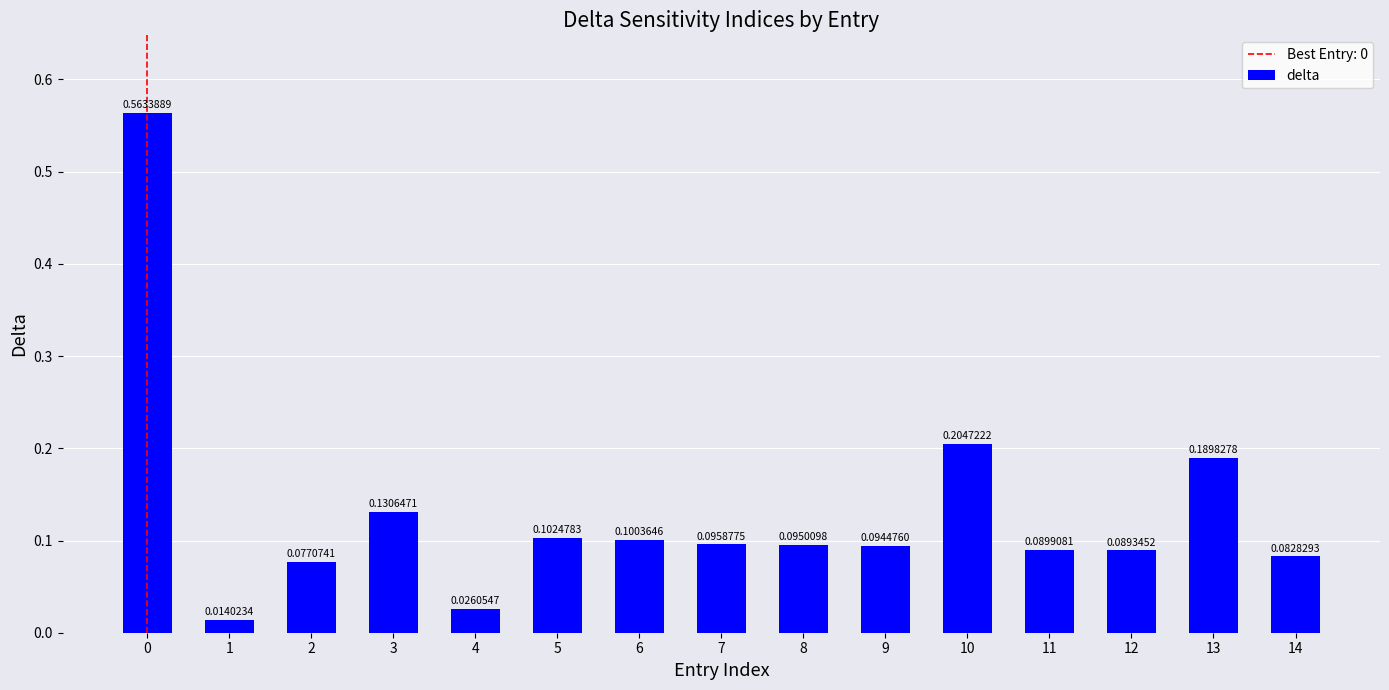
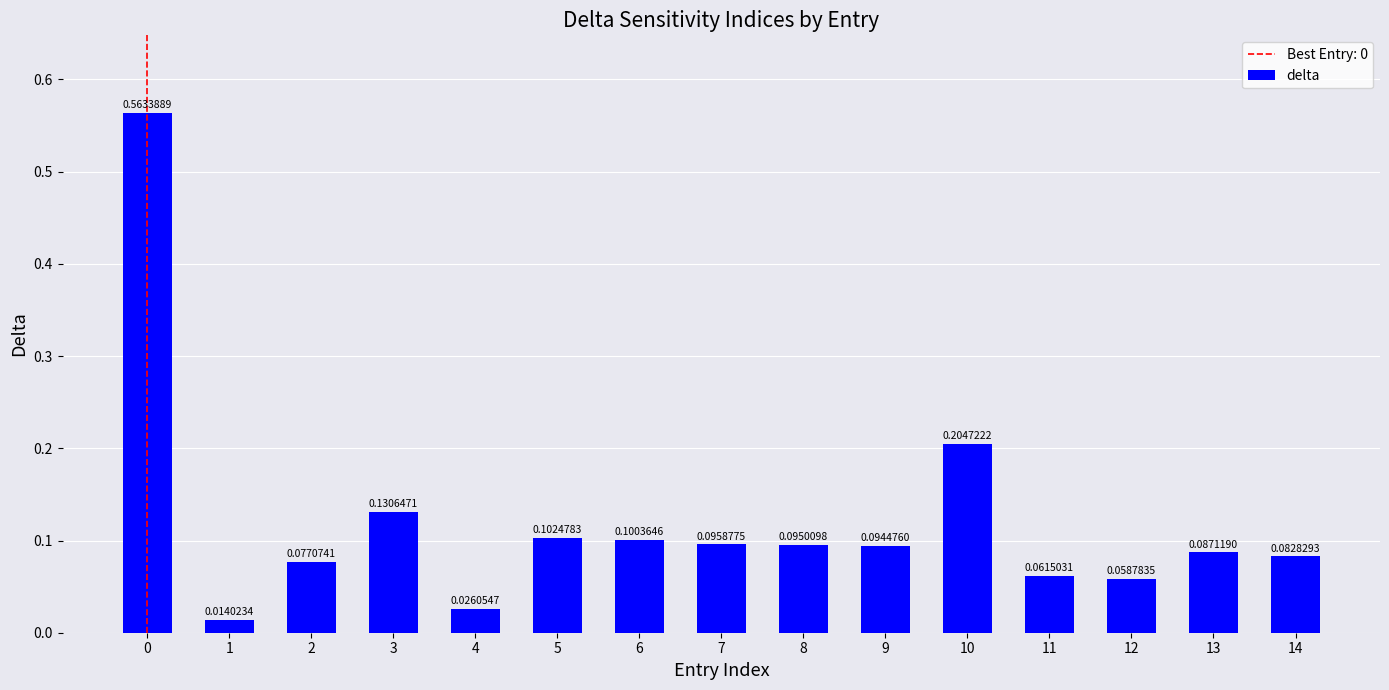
  {
    "0": 0.5633889,
    "1": 0.0140234,
    "2": 0.0770741,
    "3": 0.1306471,
    "4": 0.0260547,
    "5": 0.1024783,
    "6": 0.1003646,
    "7": 0.0958775,
    "8": 0.0950098,
    "9": 0.0944760,
    "10": 0.2047222,
-   "11": 0.0899081,
-   "12": 0.0893452,
-   "13": 0.1898278,
+   "11": 0.0615031,
+   "12": 0.0587835,
+   "13": 0.0871190,
    "14": 0.0828293
  }
